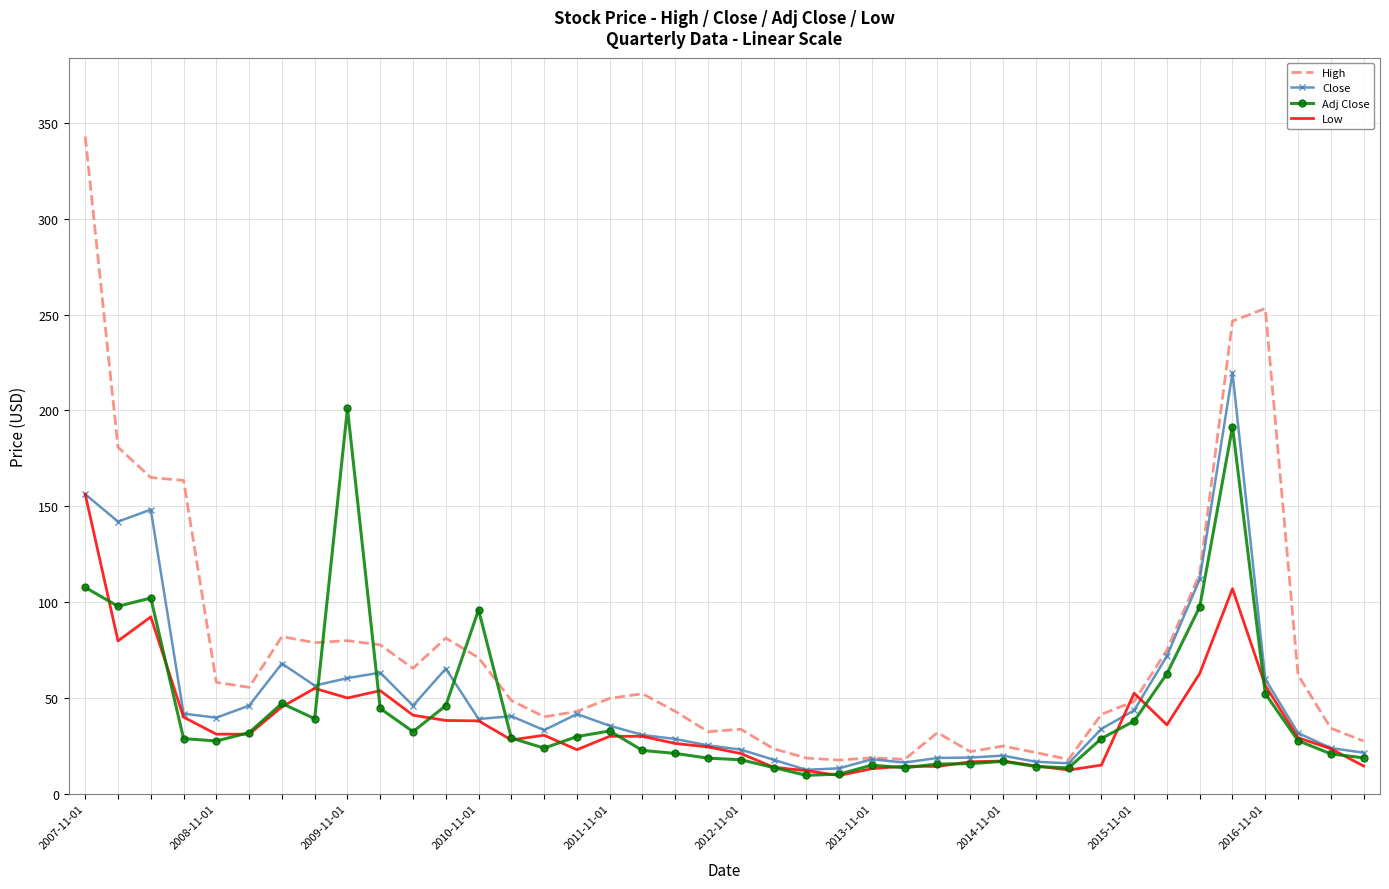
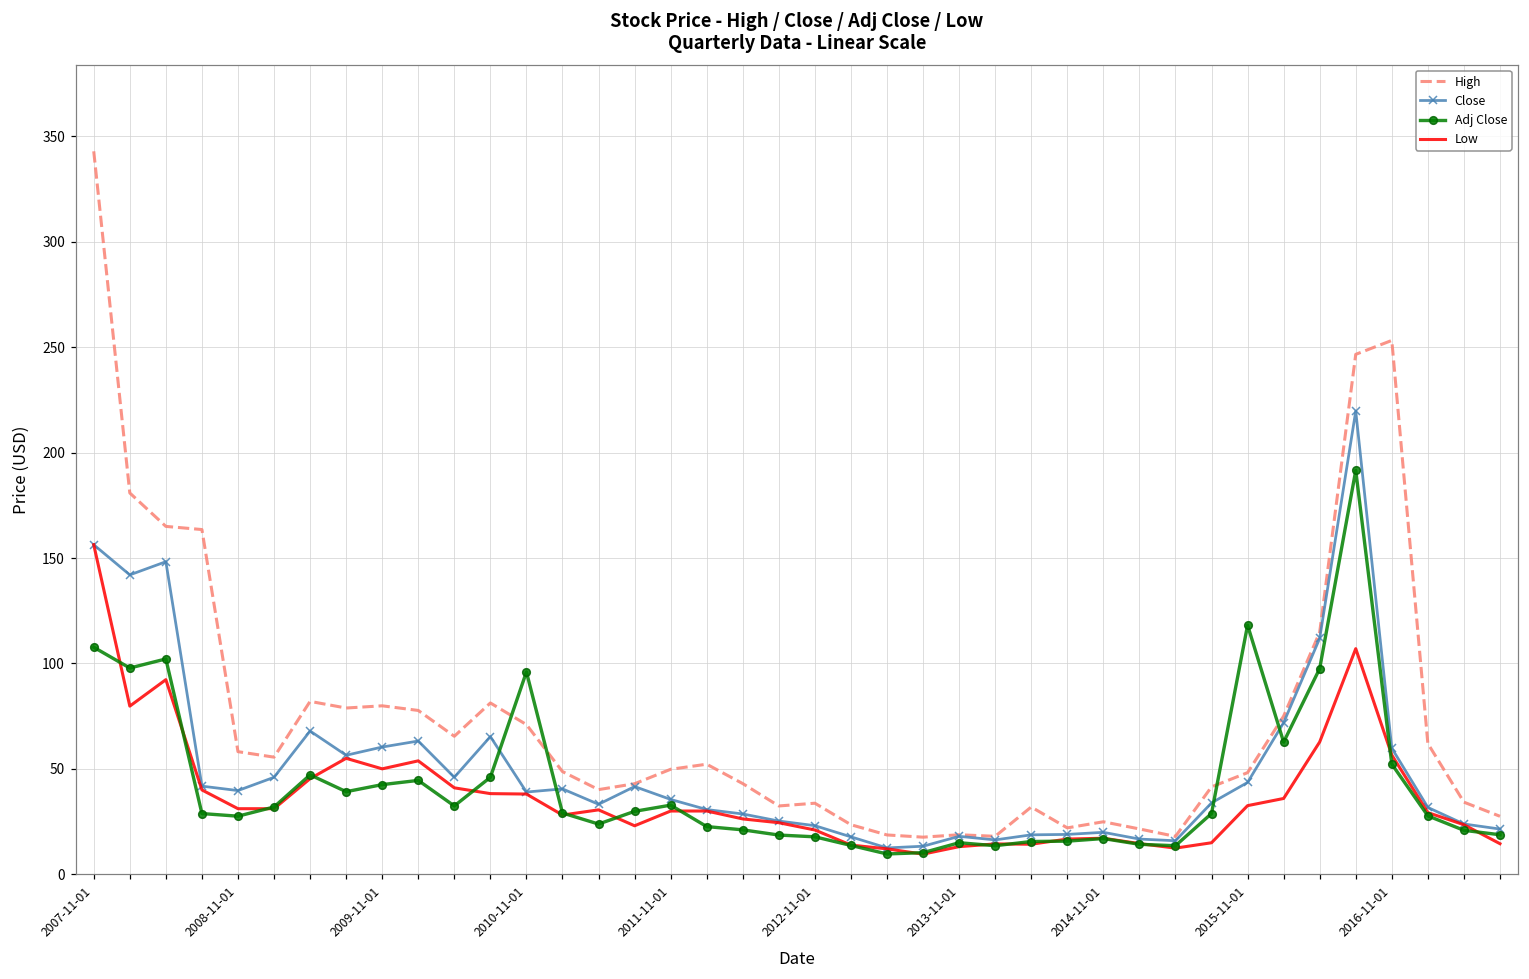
  {
    "High": {
      "2007-11-01": 343,
      "2008-11-01": 58,
      "2009-11-01": 80,
      "2010-11-01": 71,
      "2011-11-01": 50,
      "2012-11-01": 34,
      "2014-11-01": 25,
      "2015-11-01": 48,
      "2016-11-01": 253
    },
    "Close": {
      "2008-11-01": 40,
      "2009-11-01": 60,
      "2011-11-01": 36,
      "2012-11-01": 23,
      "2014-11-01": 20,
      "2015-11-01": 44,
      "2016-11-01": 60
    },
    "Adj Close": {
      "2007-11-01": 108,
      "2008-11-01": 28,
-     "2009-11-01": 201,
+     "2009-11-01": 43,
      "2010-11-01": 96,
      "2011-11-01": 33,
      "2012-11-01": 18,
      "2013-11-01": 15,
-     "2015-11-01": 38,
+     "2015-11-01": 118,
      "2016-11-01": 52
    },
    "Low": {
      "2008-11-01": 31,
      "2009-11-01": 50,
      "2011-11-01": 30,
      "2012-11-01": 21,
      "2013-11-01": 13,
-     "2015-11-01": 53,
+     "2015-11-01": 33,
      "2016-11-01": 57
    }
  }
